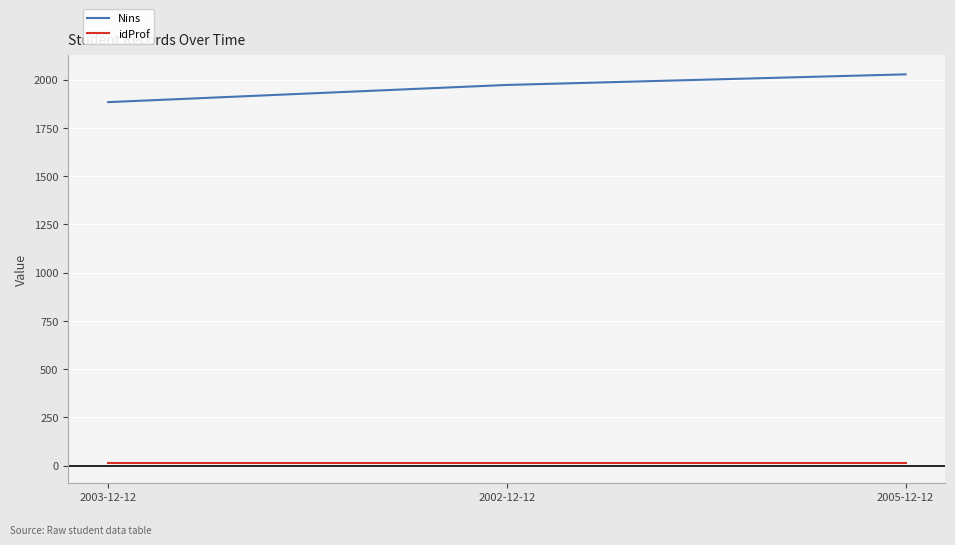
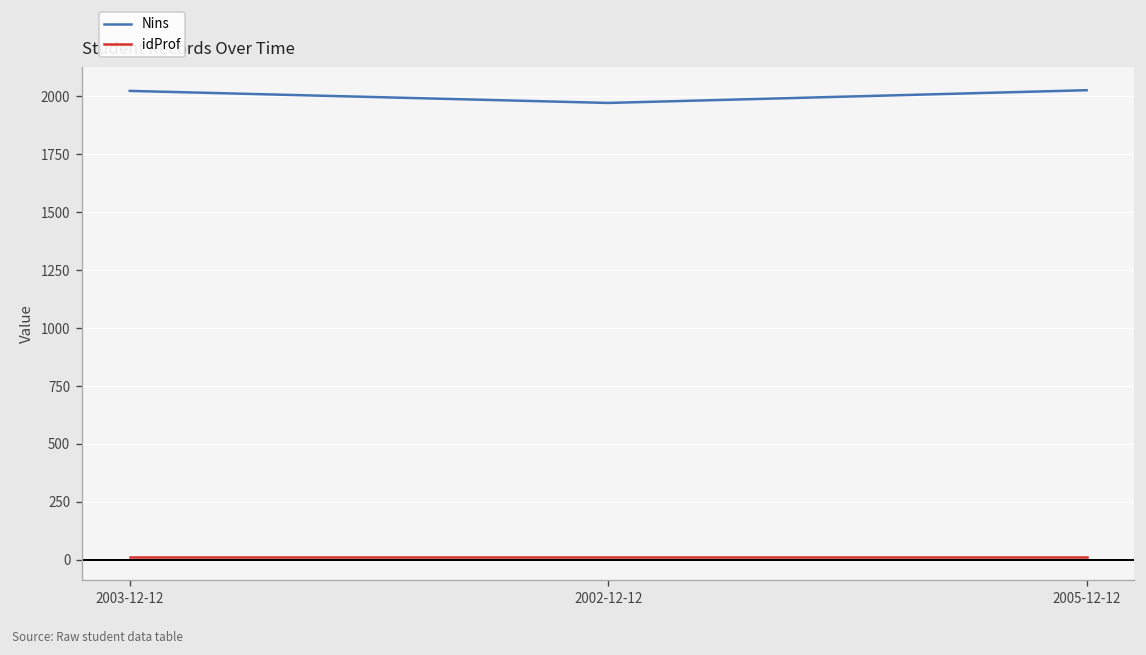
  {
    "Nins": {
-     "2003-12-12": 1880,
+     "2003-12-12": 2020,
      "2002-12-12": 1970,
      "2005-12-12": 2030
    },
    "idProf": {
      "2003-12-12": 10,
      "2002-12-12": 10,
      "2005-12-12": 10
    }
  }
